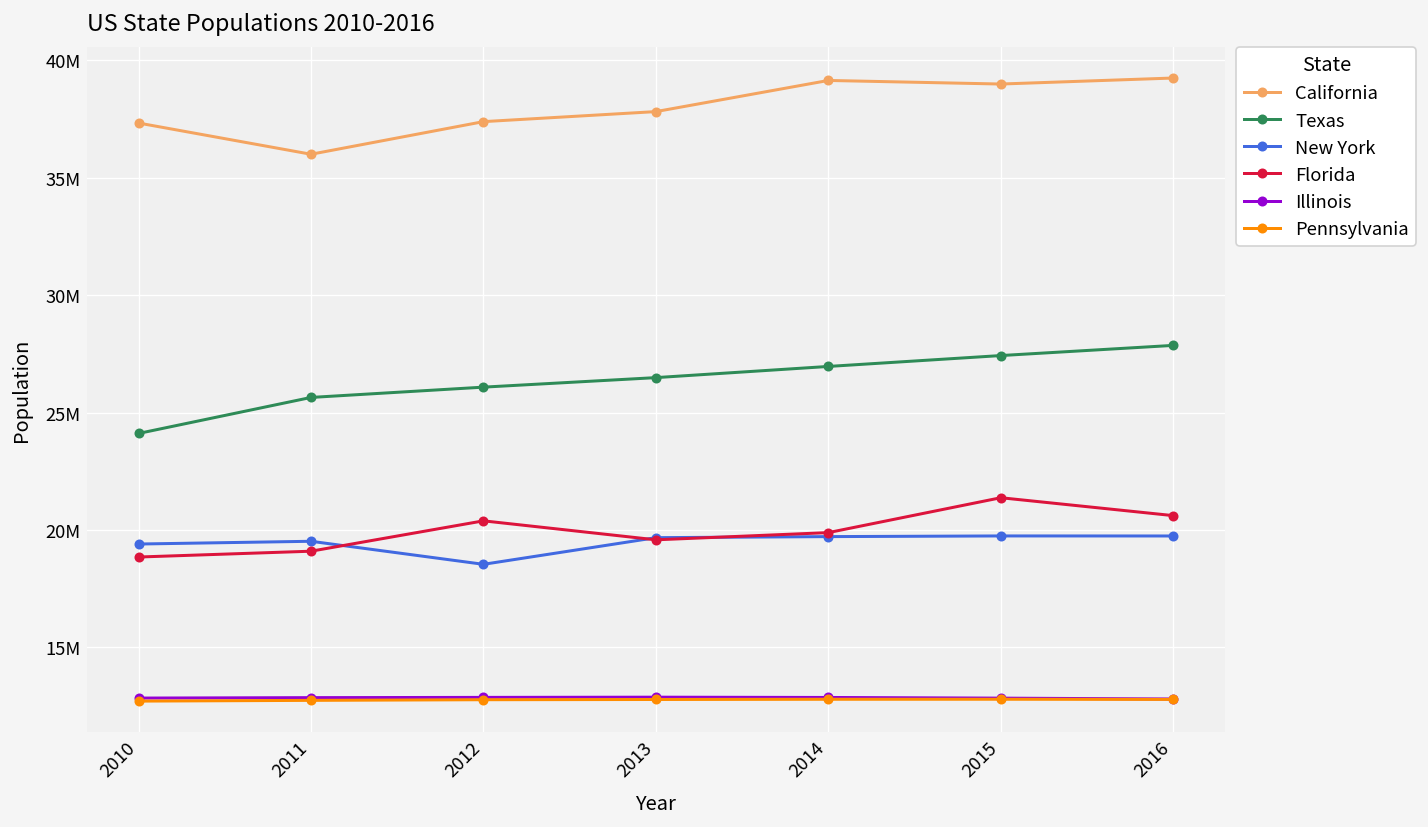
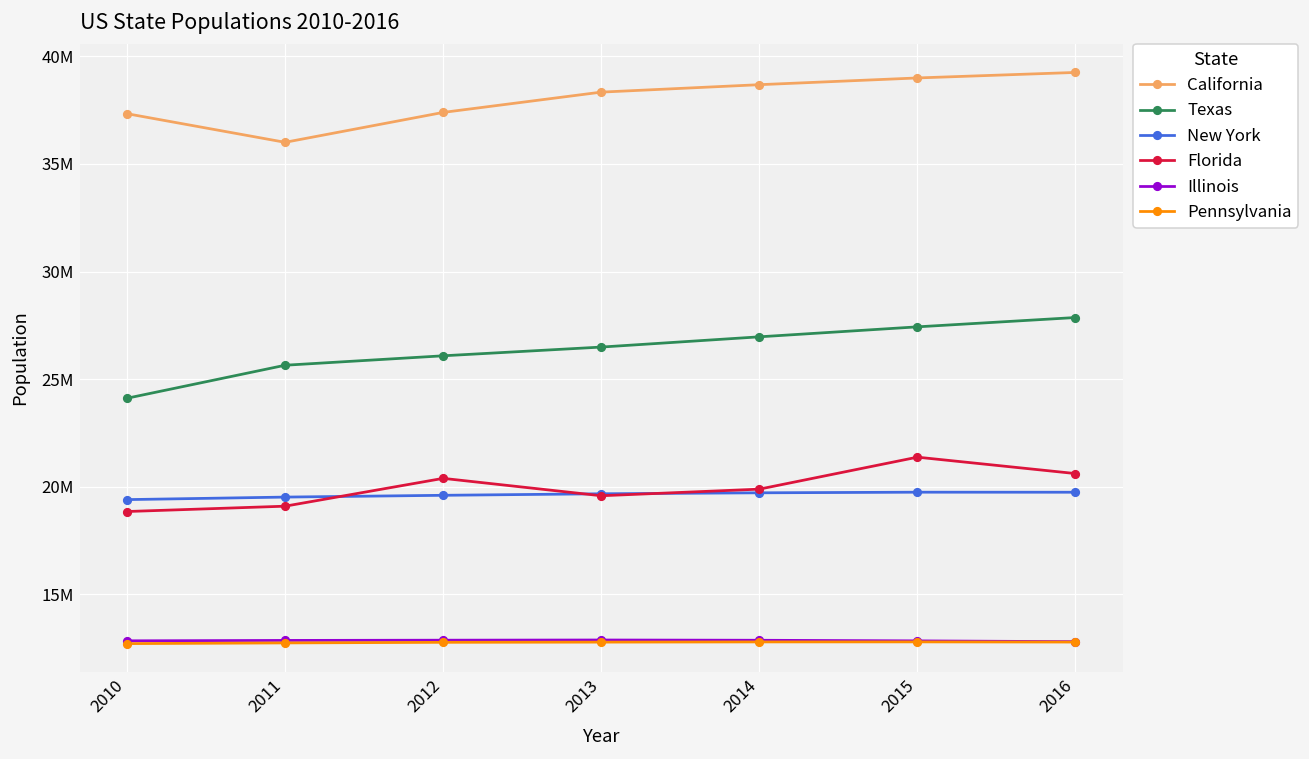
  {
    "California": {
      "2010": 37300000,
      "2011": 36000000,
      "2012": 37400000,
-     "2013": 37800000,
-     "2014": 39100000,
+     "2013": 38300000,
+     "2014": 38700000,
      "2015": 39000000,
      "2016": 39300000
    },
    "Texas": {
      "2010": 24100000,
      "2011": 25600000,
      "2012": 26100000,
      "2013": 26500000,
      "2014": 27000000,
      "2015": 27400000,
      "2016": 27900000
    },
    "New York": {
      "2010": 19400000,
      "2011": 19500000,
-     "2012": 18500000,
+     "2012": 19600000,
      "2014": 19700000,
      "2015": 19700000,
      "2016": 19700000
    },
    "Florida": {
      "2010": 18800000,
      "2011": 19100000,
      "2012": 20400000,
      "2014": 19900000,
      "2015": 21400000,
      "2016": 20600000
    }
  }
